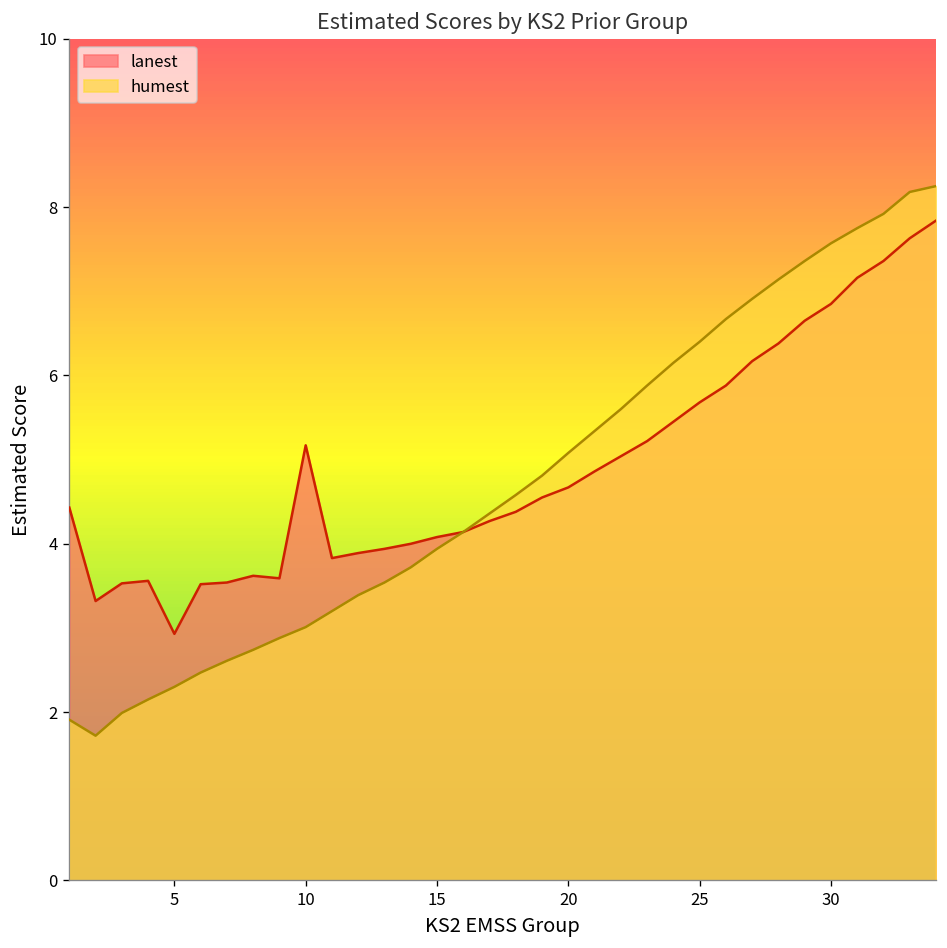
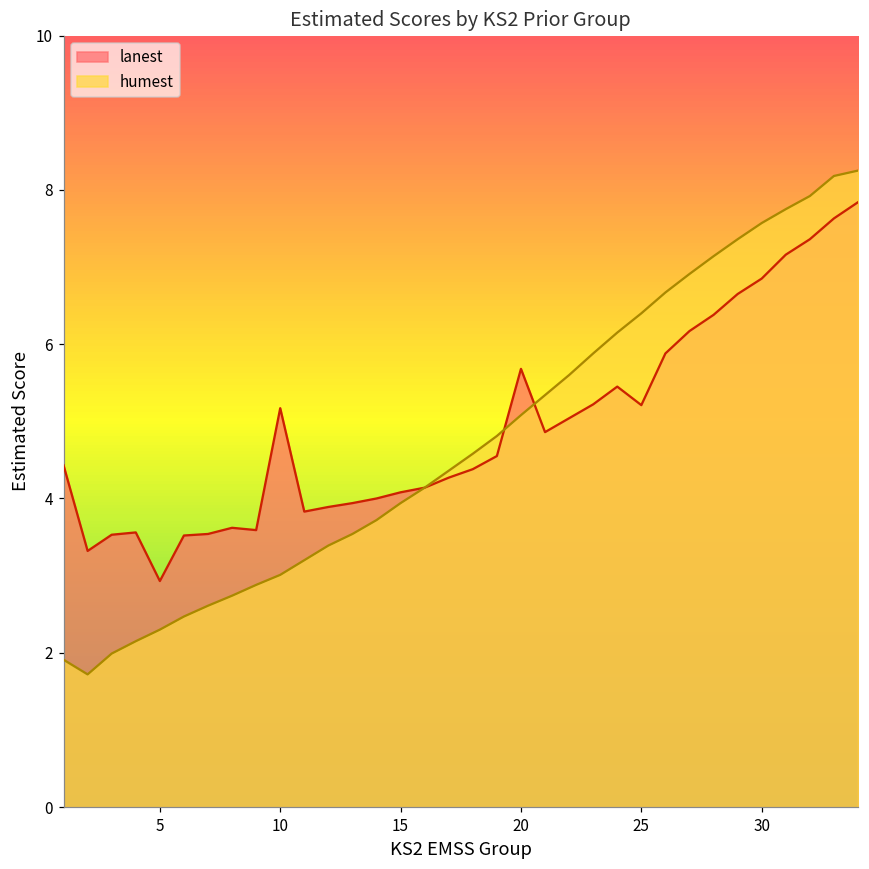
  {
    "lanest": {
      "5": 2.9,
      "10": 5.2,
      "15": 4.1,
-     "20": 4.7,
-     "25": 5.7,
+     "20": 5.7,
+     "25": 5.2,
      "30": 6.9
    },
    "humest": {
      "5": 2.3,
      "10": 3.0,
      "15": 3.9,
      "20": 5.1,
      "25": 6.4,
      "30": 7.6
    }
  }
